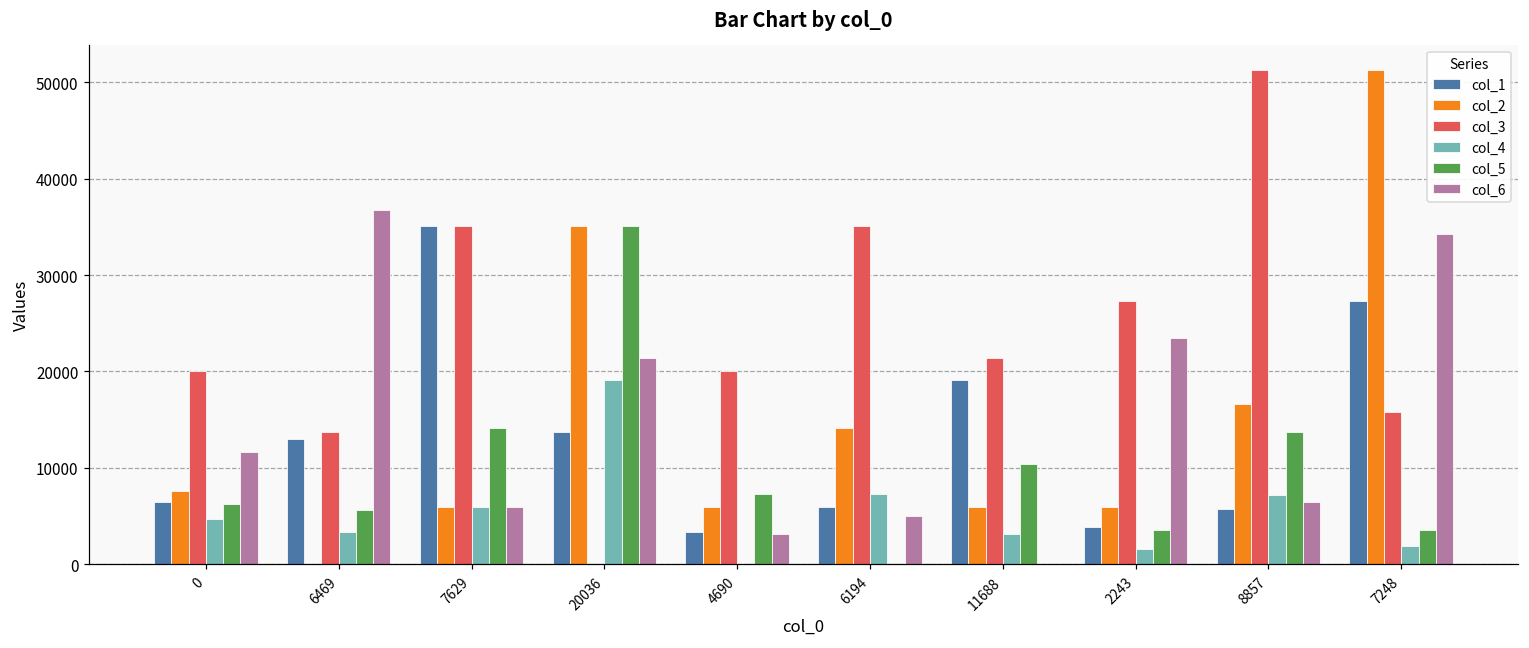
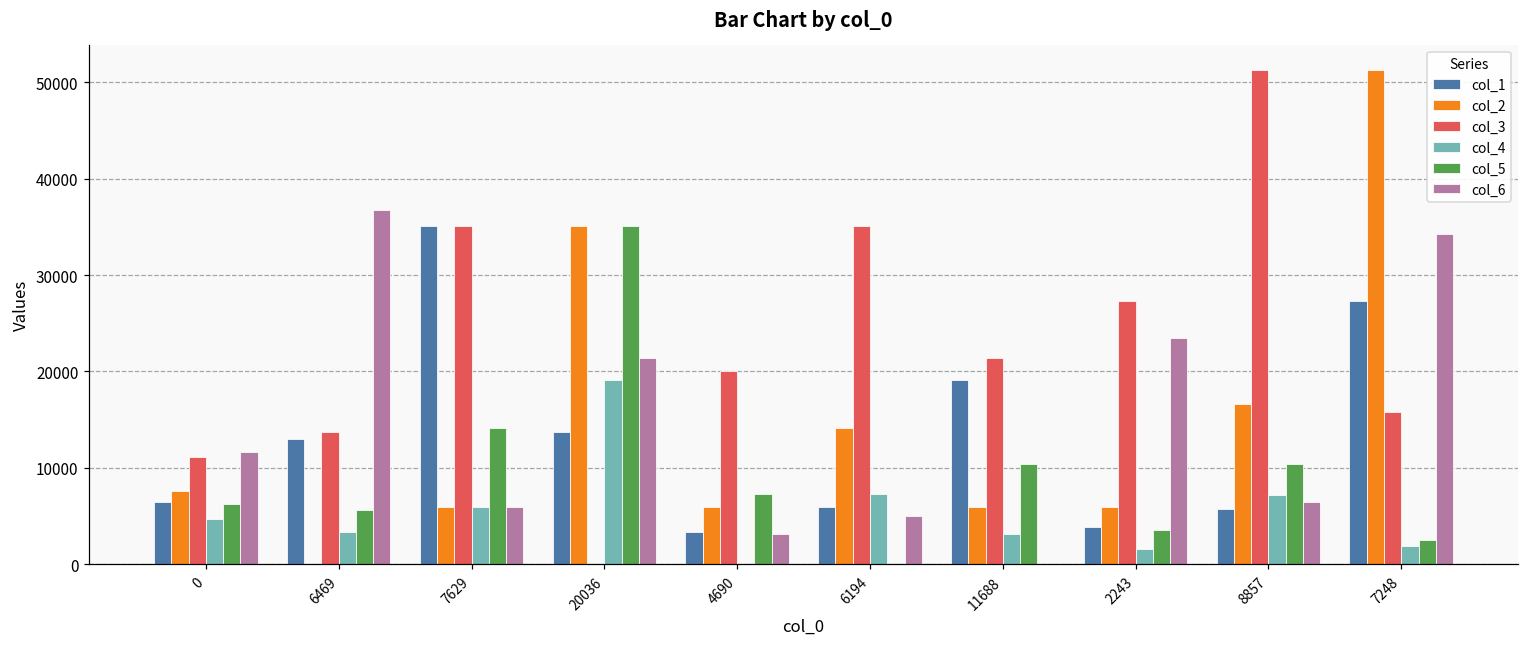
  {
    "col_1": {
      "0": 6000,
      "6469": 13000,
      "7629": 35000,
      "20036": 14000,
      "4690": 3000,
      "6194": 6000,
      "11688": 19000,
      "2243": 4000,
      "8857": 6000,
      "7248": 27000
    },
    "col_2": {
      "0": 8000,
      "6469": 0,
      "7629": 6000,
      "20036": 35000,
      "4690": 6000,
      "6194": 14000,
      "11688": 6000,
      "2243": 6000,
      "8857": 17000,
      "7248": 51000
    },
    "col_3": {
-     "0": 20000,
+     "0": 11000,
      "6469": 14000,
      "7629": 35000,
      "20036": 0,
      "4690": 20000,
      "6194": 35000,
      "11688": 21000,
      "2243": 27000,
      "8857": 51000,
      "7248": 16000
    },
    "col_4": {
      "0": 5000,
      "6469": 3000,
      "7629": 6000,
      "20036": 19000,
      "4690": 0,
      "6194": 7000,
      "11688": 3000,
      "2243": 2000,
      "8857": 7000,
      "7248": 2000
    },
    "col_5": {
      "0": 6000,
      "6469": 6000,
      "7629": 14000,
      "20036": 35000,
      "4690": 7000,
      "6194": 0,
      "11688": 10000,
      "2243": 4000,
-     "8857": 14000,
-     "7248": 4000
+     "8857": 10000,
+     "7248": 3000
    },
    "col_6": {
      "0": 12000,
      "6469": 37000,
      "7629": 6000,
      "20036": 21000,
      "4690": 3000,
      "6194": 5000,
      "11688": 0,
      "2243": 23000,
      "8857": 6000,
      "7248": 34000
    }
  }
